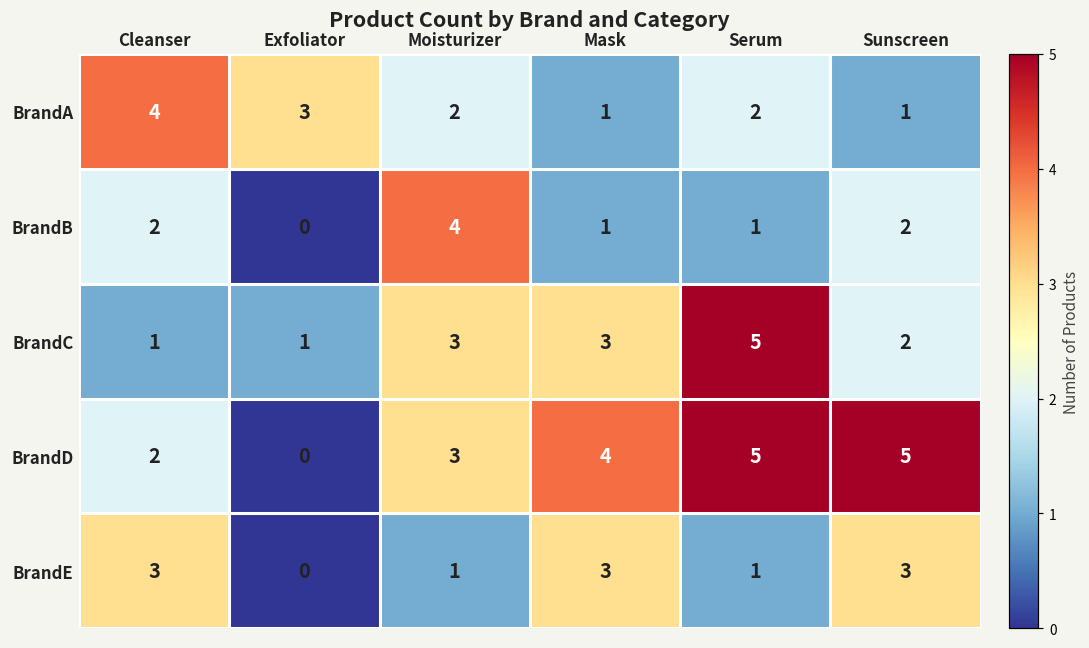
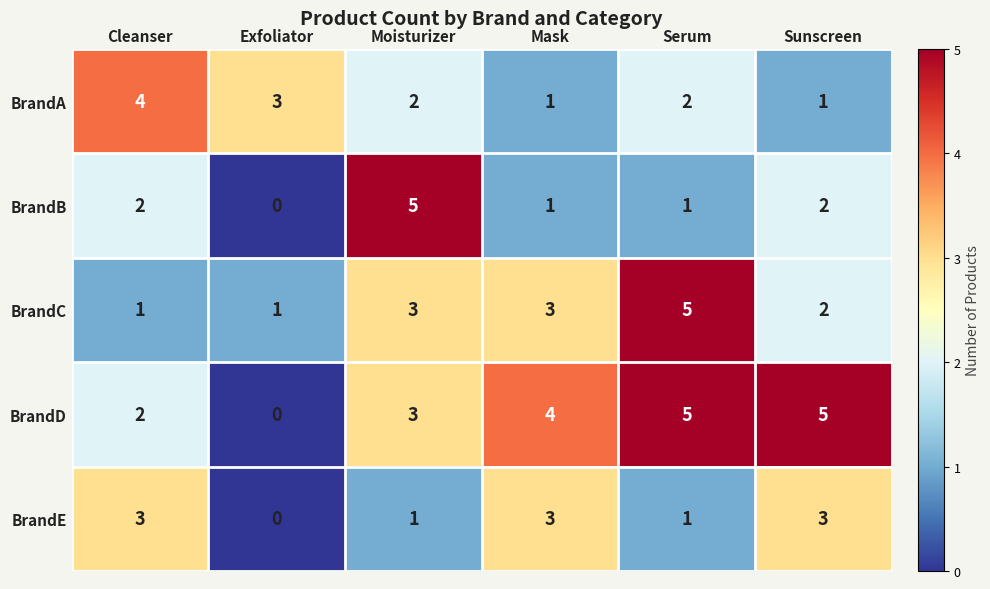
  {
    "BrandA": {
      "Cleanser": 4,
      "Exfoliator": 3,
      "Moisturizer": 2,
      "Mask": 1,
      "Serum": 2,
      "Sunscreen": 1
    },
    "BrandB": {
      "Cleanser": 2,
      "Exfoliator": 0,
-     "Moisturizer": 4,
+     "Moisturizer": 5,
      "Mask": 1,
      "Serum": 1,
      "Sunscreen": 2
    },
    "BrandC": {
      "Cleanser": 1,
      "Exfoliator": 1,
      "Moisturizer": 3,
      "Mask": 3,
      "Serum": 5,
      "Sunscreen": 2
    },
    "BrandD": {
      "Cleanser": 2,
      "Exfoliator": 0,
      "Moisturizer": 3,
      "Mask": 4,
      "Serum": 5,
      "Sunscreen": 5
    },
    "BrandE": {
      "Cleanser": 3,
      "Exfoliator": 0,
      "Moisturizer": 1,
      "Mask": 3,
      "Serum": 1,
      "Sunscreen": 3
    }
  }
